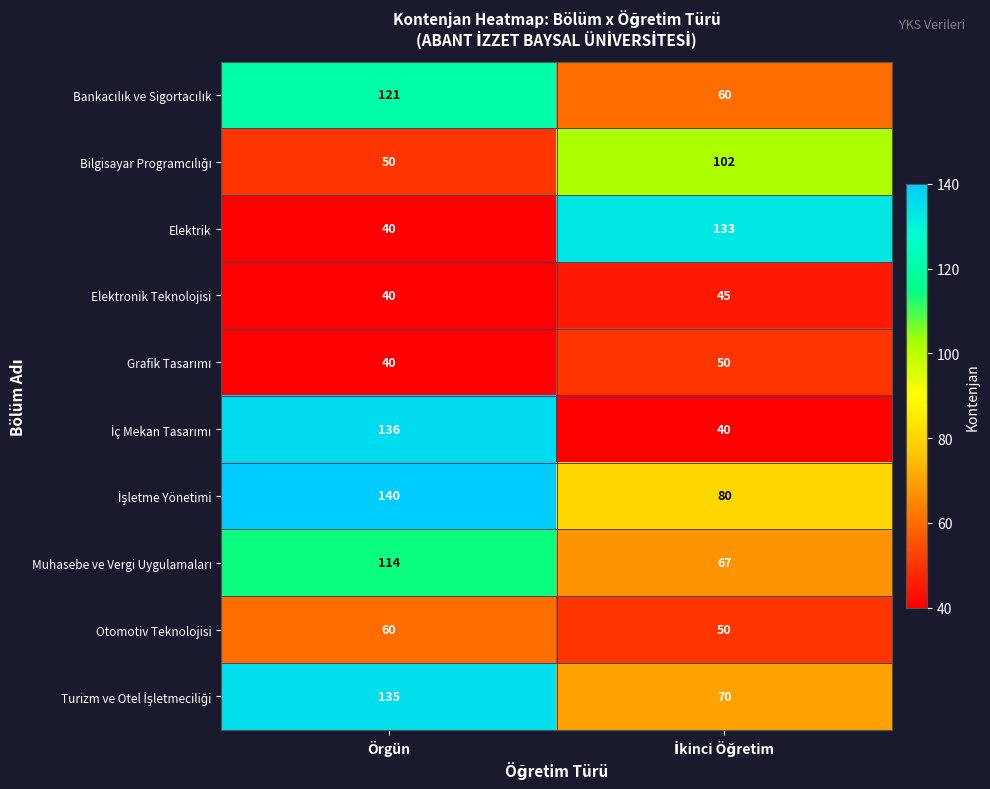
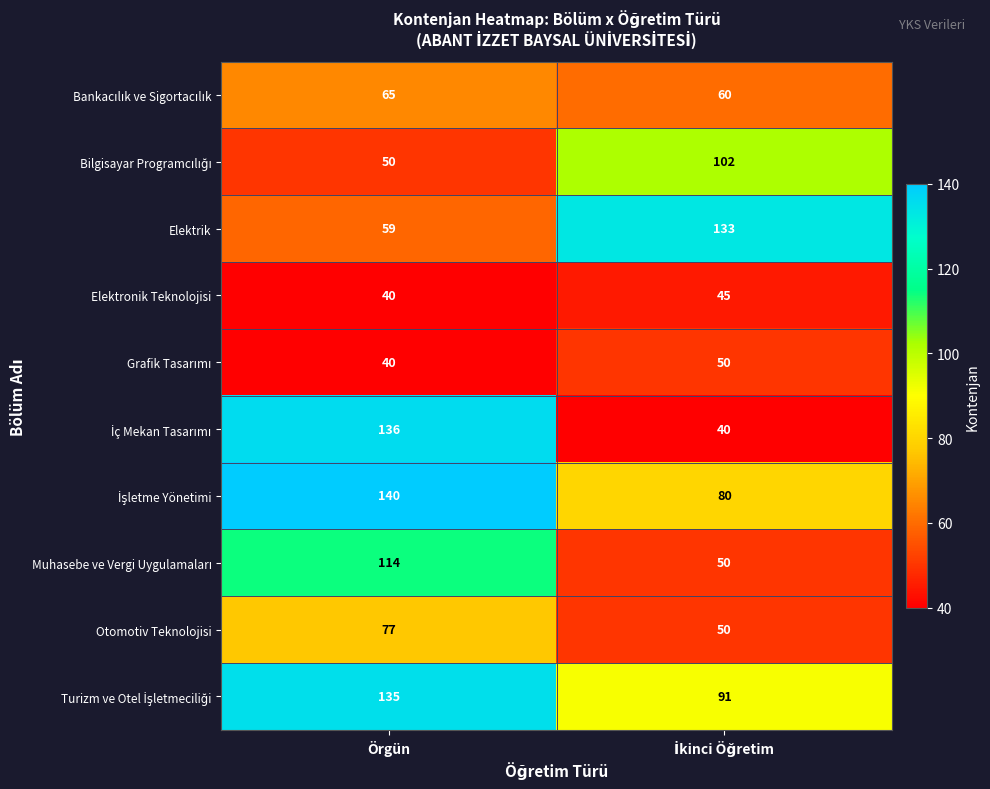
  {
    "Bankacılık ve Sigortacılık": {
-     "Örgün": 121,
+     "Örgün": 65,
      "İkinci Öğretim": 60
    },
    "Bilgisayar Programcılığı": {
      "Örgün": 50,
      "İkinci Öğretim": 102
    },
    "Elektrik": {
-     "Örgün": 40,
+     "Örgün": 59,
      "İkinci Öğretim": 133
    },
    "Elektronik Teknolojisi": {
      "Örgün": 40,
      "İkinci Öğretim": 45
    },
    "Grafik Tasarımı": {
      "Örgün": 40,
      "İkinci Öğretim": 50
    },
    "İç Mekan Tasarımı": {
      "Örgün": 136,
      "İkinci Öğretim": 40
    },
    "İşletme Yönetimi": {
      "Örgün": 140,
      "İkinci Öğretim": 80
    },
    "Muhasebe ve Vergi Uygulamaları": {
      "Örgün": 114,
-     "İkinci Öğretim": 67
+     "İkinci Öğretim": 50
    },
    "Otomotiv Teknolojisi": {
-     "Örgün": 60,
+     "Örgün": 77,
      "İkinci Öğretim": 50
    },
    "Turizm ve Otel İşletmeciliği": {
      "Örgün": 135,
-     "İkinci Öğretim": 70
+     "İkinci Öğretim": 91
    }
  }
